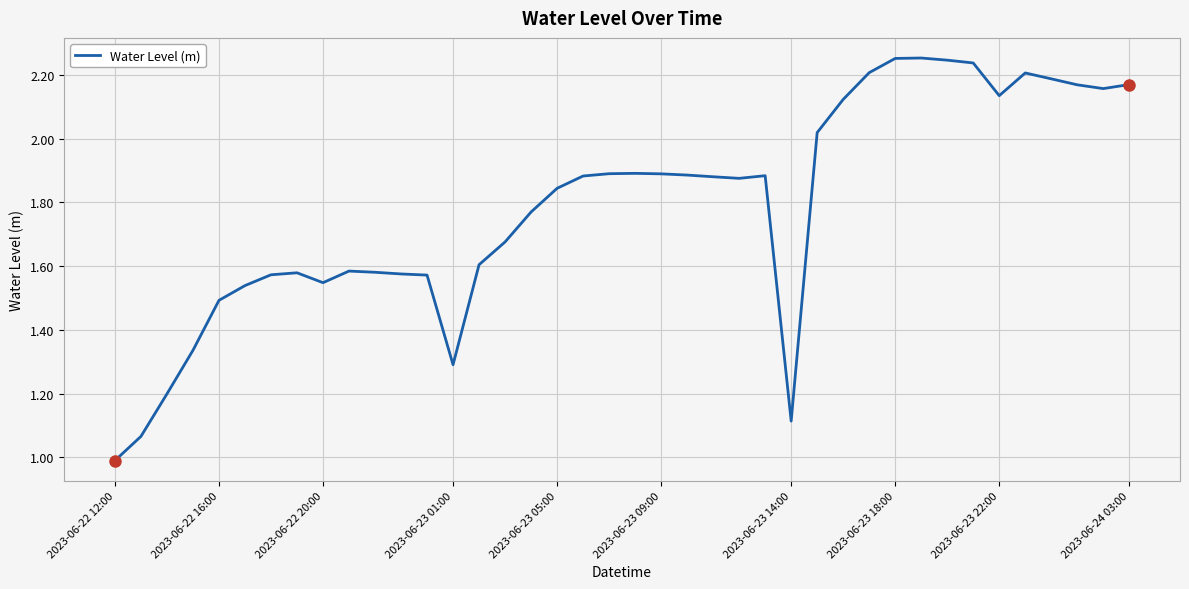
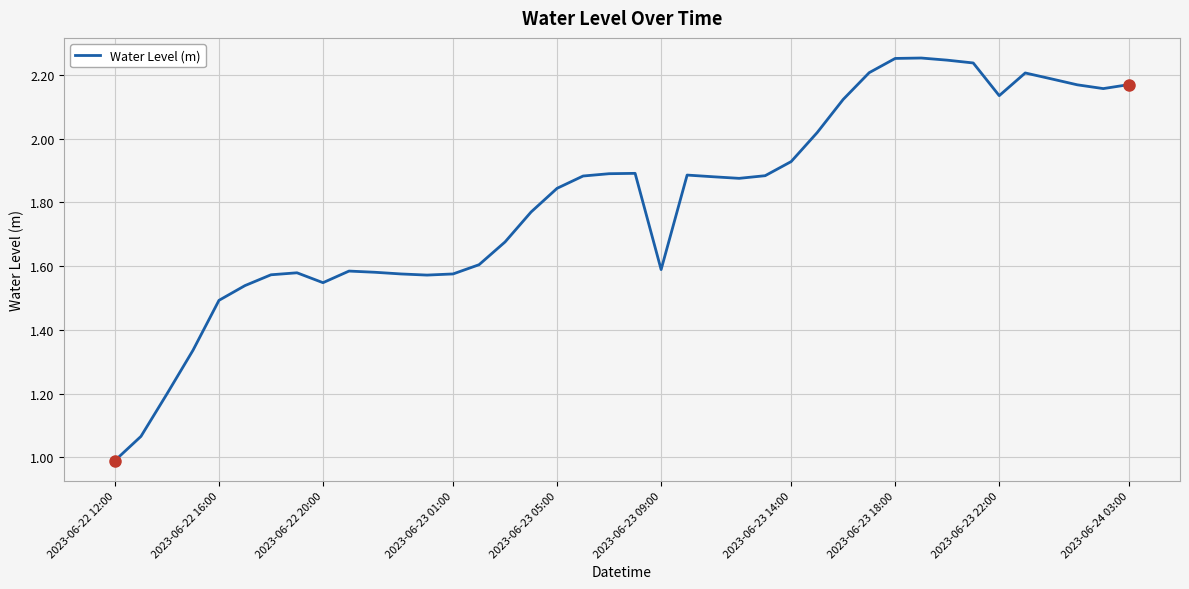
  {
    "Water Level (m)": {
      "2023-06-22 16:00": 1.49,
      "2023-06-22 20:00": 1.55,
-     "2023-06-23 01:00": 1.29,
+     "2023-06-23 01:00": 1.58,
      "2023-06-23 05:00": 1.84,
-     "2023-06-23 09:00": 1.89,
-     "2023-06-23 14:00": 1.11,
+     "2023-06-23 09:00": 1.59,
+     "2023-06-23 14:00": 1.93,
      "2023-06-23 18:00": 2.25,
      "2023-06-23 22:00": 2.13
    }
  }
